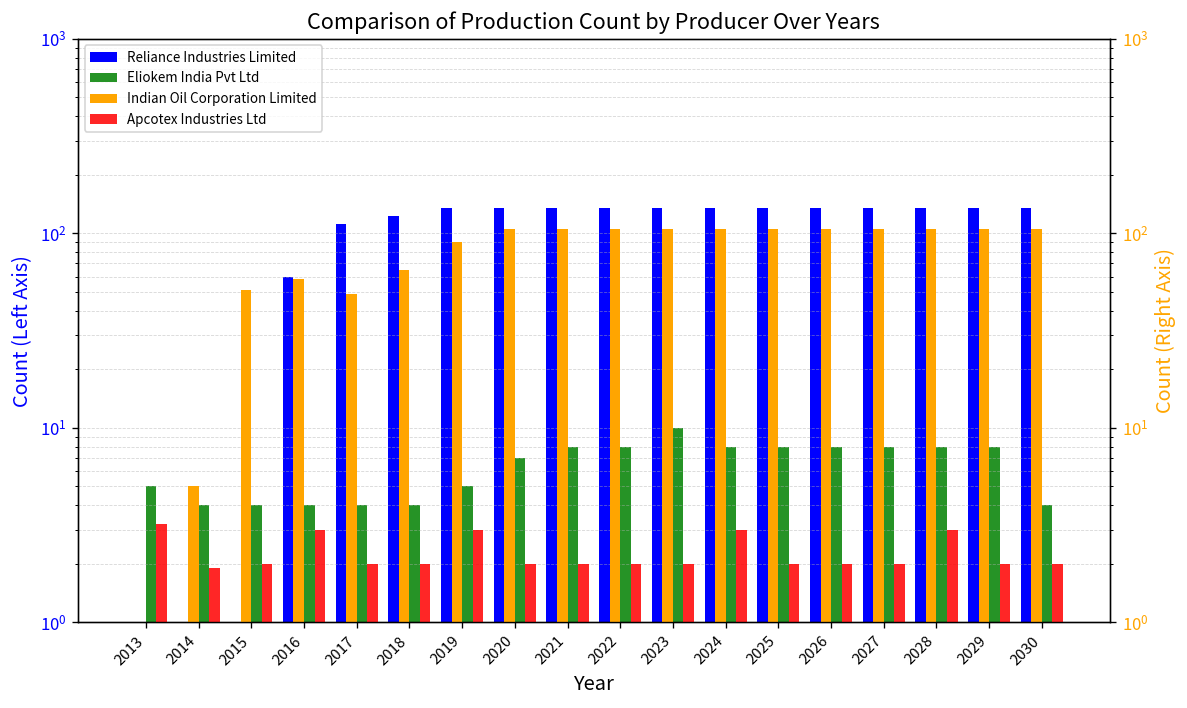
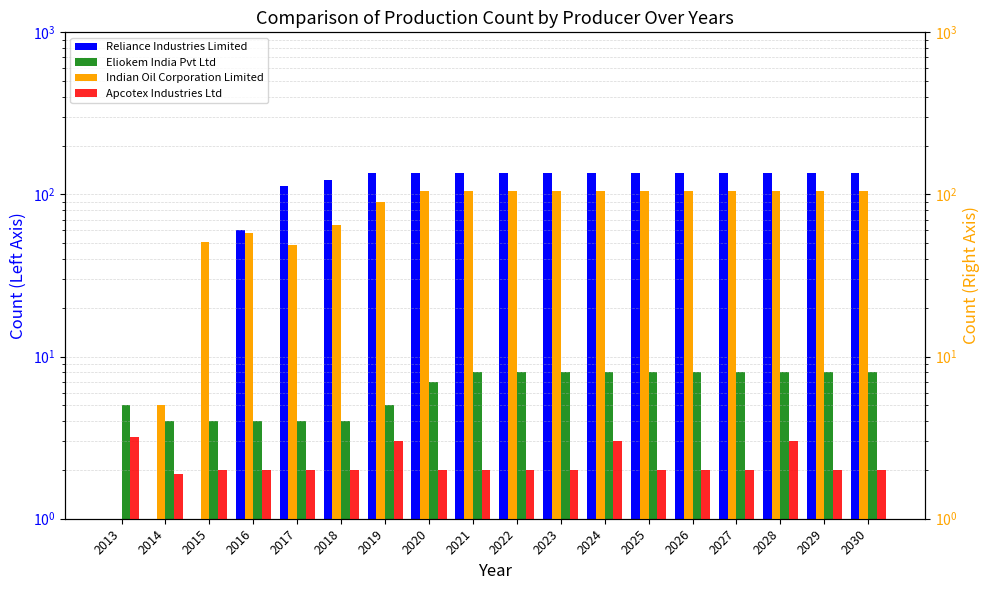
  {
    "Reliance Industries Limited": {
      "2016": 60,
      "2017": 110,
      "2018": 120,
      "2019": 140,
      "2020": 140,
      "2021": 140,
      "2022": 140,
      "2023": 140,
      "2024": 140,
      "2025": 140,
      "2026": 140,
      "2027": 140,
      "2028": 140,
      "2029": 140,
      "2030": 140
    },
    "Eliokem India Pvt Ltd": {
      "2013": 5,
      "2014": 4,
      "2015": 4,
      "2016": 4,
      "2017": 4,
      "2018": 4,
      "2019": 5,
      "2020": 7,
      "2021": 8,
      "2022": 8,
-     "2023": 10,
+     "2023": 8,
      "2024": 8,
      "2025": 8,
      "2026": 8,
      "2027": 8,
      "2028": 8,
      "2029": 8,
-     "2030": 4
+     "2030": 8
    },
    "Indian Oil Corporation Limited": {
      "2014": 5,
      "2015": 51,
      "2016": 58,
      "2017": 49,
      "2018": 65,
      "2019": 90,
      "2020": 110,
      "2021": 110,
      "2022": 110,
      "2023": 110,
      "2024": 110,
      "2025": 110,
      "2026": 110,
      "2027": 110,
      "2028": 110,
      "2029": 110,
      "2030": 110
    },
    "Apcotex Industries Ltd": {
      "2013": 3.2,
      "2014": 1.9,
      "2015": 2,
-     "2016": 3,
+     "2016": 2,
      "2017": 2,
      "2018": 2,
      "2019": 3,
      "2020": 2,
      "2021": 2,
      "2022": 2,
      "2023": 2,
      "2024": 3,
      "2025": 2,
      "2026": 2,
      "2027": 2,
      "2028": 3,
      "2029": 2,
      "2030": 2
    }
  }
